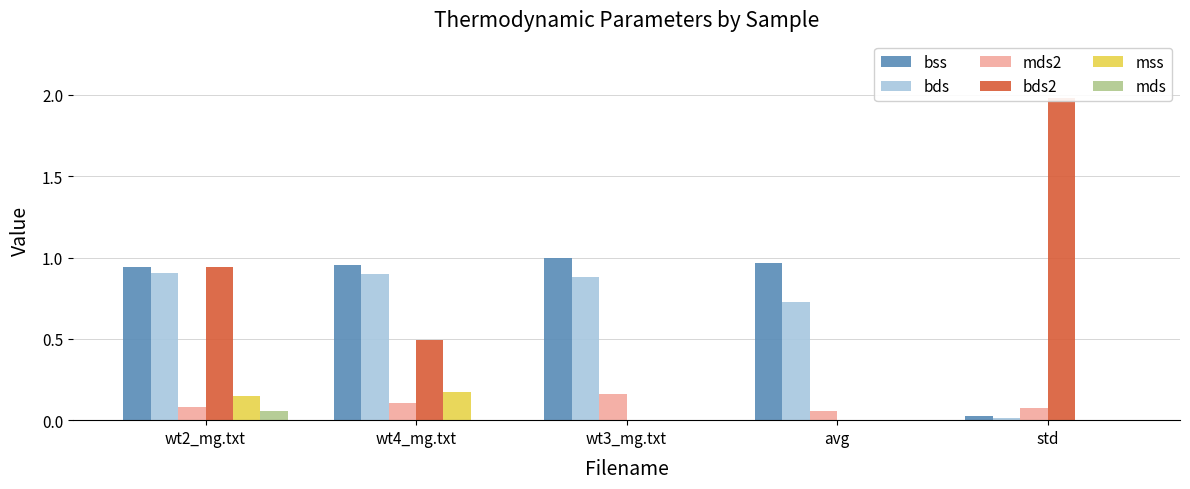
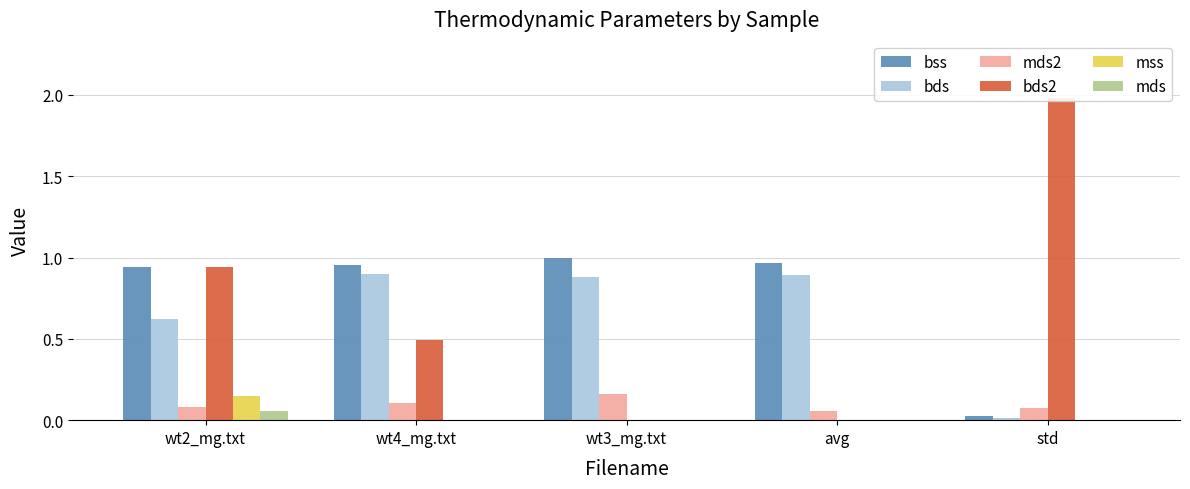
  {
    "bss": {
      "wt2_mg.txt": 0.94,
      "wt4_mg.txt": 0.95,
      "wt3_mg.txt": 1.00,
      "avg": 0.96,
      "std": 0.02
    },
    "bds": {
-     "wt2_mg.txt": 0.91,
+     "wt2_mg.txt": 0.62,
      "wt4_mg.txt": 0.90,
      "wt3_mg.txt": 0.88,
-     "avg": 0.73
+     "avg": 0.89
    },
    "mds2": {
      "wt2_mg.txt": 0.08,
      "wt4_mg.txt": 0.11,
      "wt3_mg.txt": 0.16,
      "avg": 0.06,
      "std": 0.07
    },
    "bds2": {
      "wt2_mg.txt": 0.94,
      "wt4_mg.txt": 0.49,
      "wt3_mg.txt": 0.00,
      "avg": 0.00
    },
    "mss": {
      "wt2_mg.txt": 0.15,
-     "wt4_mg.txt": 0.17
+     "wt4_mg.txt": 0.00
    },
    "mds": {
      "wt2_mg.txt": 0.05
    }
  }
